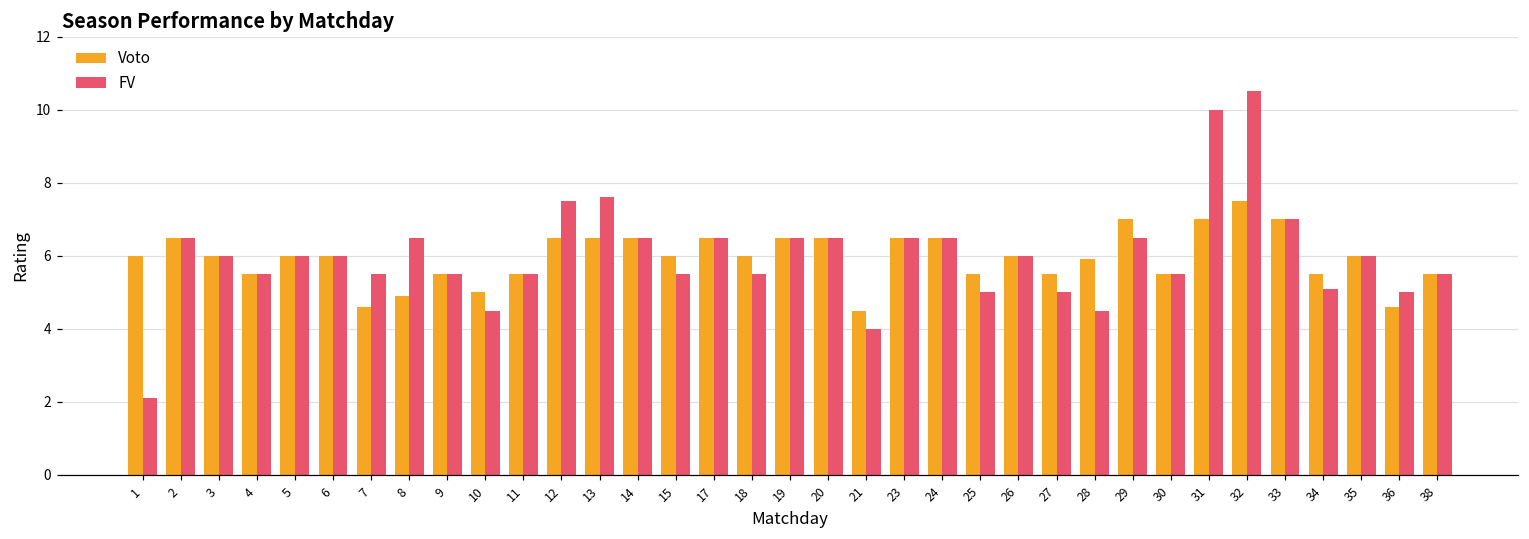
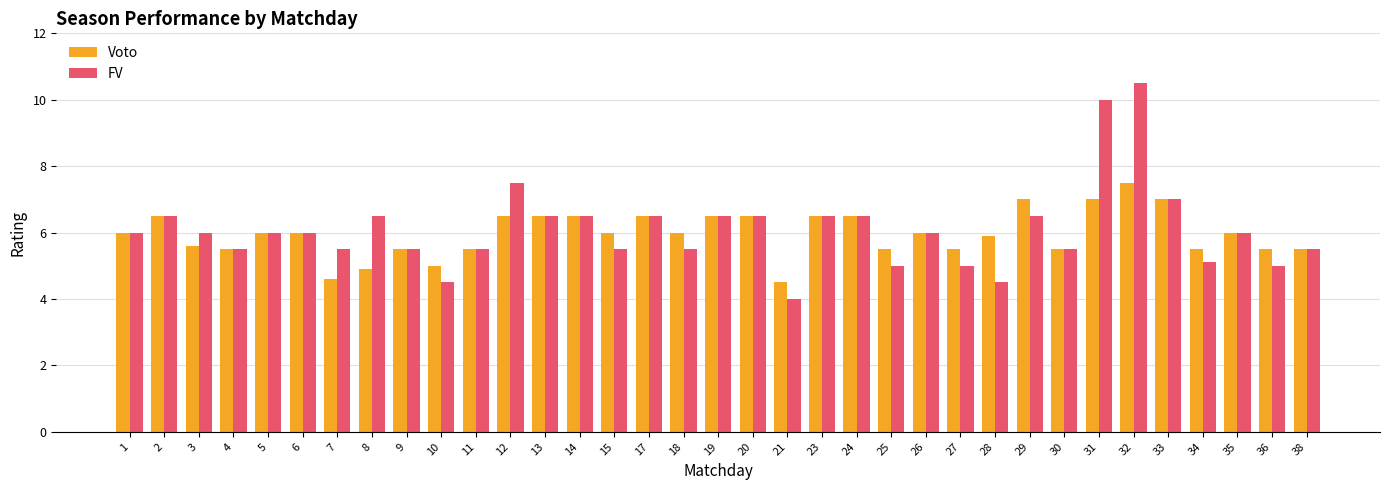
  {
    "Voto": {
      "1": 6.0,
      "2": 6.5,
-     "3": 6.0,
+     "3": 5.6,
      "4": 5.5,
      "5": 6.0,
      "6": 6.0,
      "7": 4.6,
      "8": 4.9,
      "9": 5.5,
      "10": 5.0,
      "11": 5.5,
      "12": 6.5,
      "13": 6.5,
      "14": 6.5,
      "15": 6.0,
      "17": 6.5,
      "18": 6.0,
      "19": 6.5,
      "20": 6.5,
      "21": 4.5,
      "23": 6.5,
      "24": 6.5,
      "25": 5.5,
      "26": 6.0,
      "27": 5.5,
      "28": 5.9,
      "29": 7.0,
      "30": 5.5,
      "31": 7.0,
      "32": 7.5,
      "33": 7.0,
      "34": 5.5,
      "35": 6.0,
-     "36": 4.6,
+     "36": 5.5,
      "38": 5.5
    },
    "FV": {
-     "1": 2.1,
+     "1": 6.0,
      "2": 6.5,
      "3": 6.0,
      "4": 5.5,
      "5": 6.0,
      "6": 6.0,
      "7": 5.5,
      "8": 6.5,
      "9": 5.5,
      "10": 4.5,
      "11": 5.5,
      "12": 7.5,
-     "13": 7.6,
+     "13": 6.5,
      "14": 6.5,
      "15": 5.5,
      "17": 6.5,
      "18": 5.5,
      "19": 6.5,
      "20": 6.5,
      "21": 4.0,
      "23": 6.5,
      "24": 6.5,
      "25": 5.0,
      "26": 6.0,
      "27": 5.0,
      "28": 4.5,
      "29": 6.5,
      "30": 5.5,
      "31": 10.0,
      "32": 10.5,
      "33": 7.0,
      "34": 5.1,
      "35": 6.0,
      "36": 5.0,
      "38": 5.5
    }
  }
